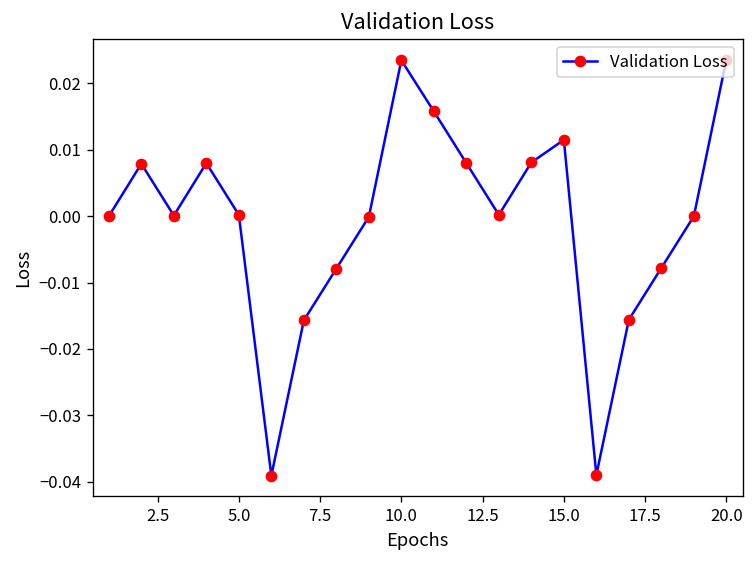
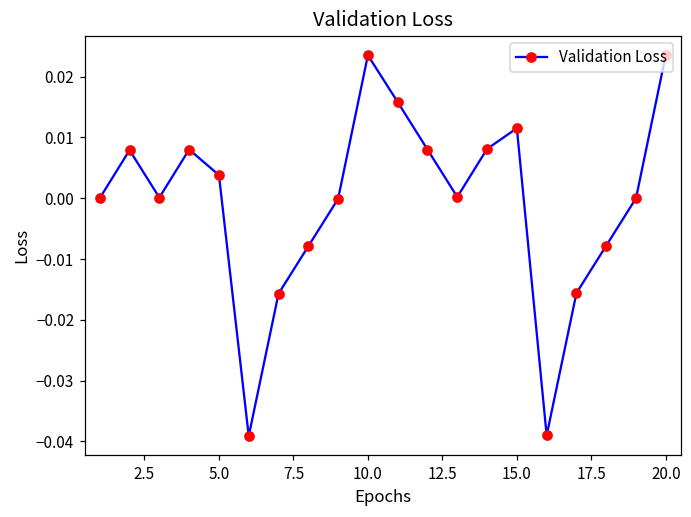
  {
-   "5.0": 0.000,
+   "5.0": 0.004,
    "10.0": 0.024,
    "15.0": 0.012
  }
